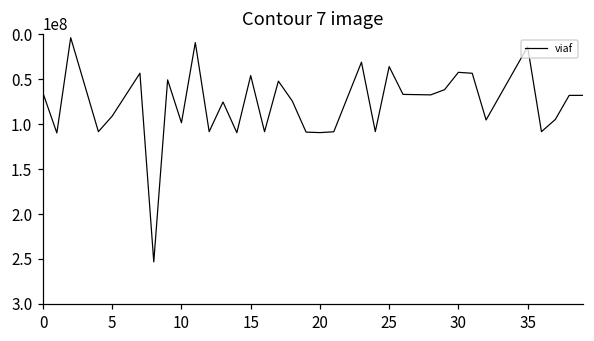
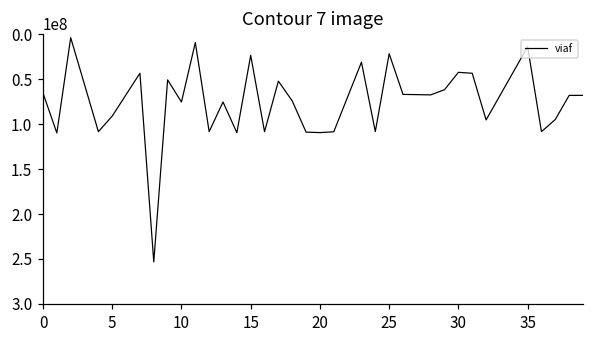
  {
    "0": 70000000,
    "5": 90000000,
-   "10": 100000000,
-   "15": 50000000,
+   "10": 80000000,
+   "15": 20000000,
    "20": 110000000,
-   "25": 40000000,
+   "25": 20000000,
    "30": 40000000
  }
